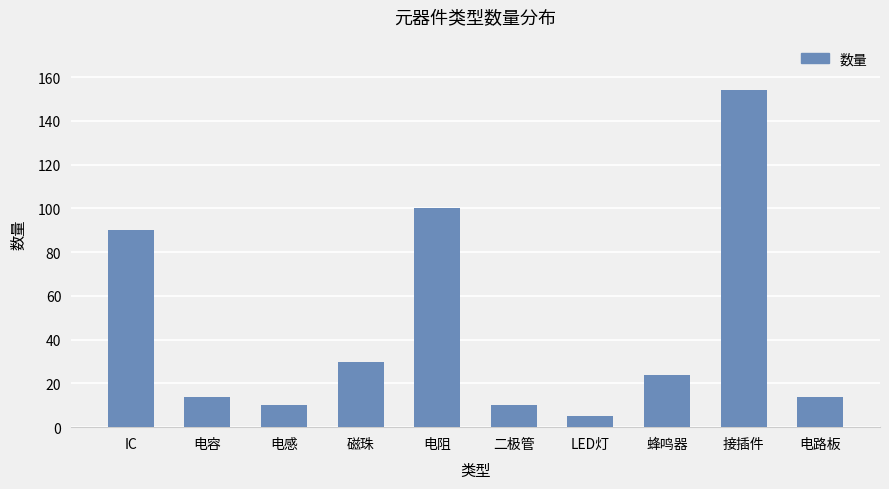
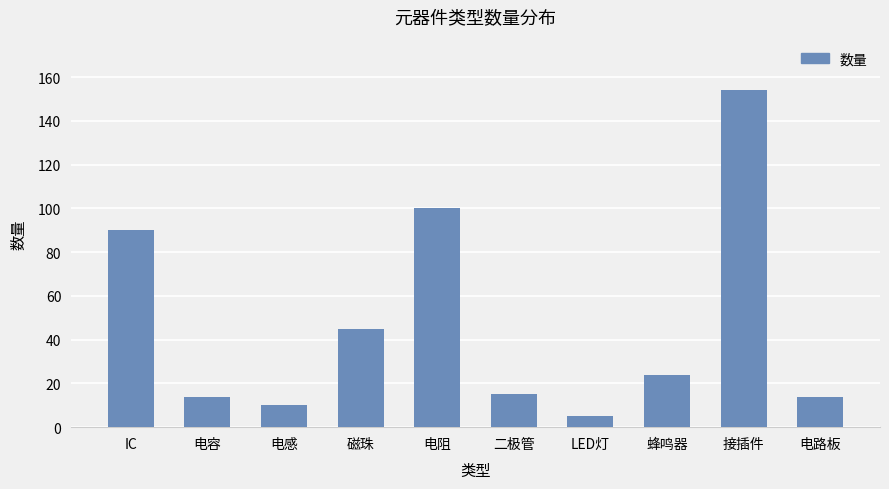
  {
    "IC": 90,
    "电容": 14,
    "电感": 10,
-   "磁珠": 30,
+   "磁珠": 45,
    "电阻": 100,
-   "二极管": 10,
+   "二极管": 15,
    "LED灯": 5,
    "蜂鸣器": 24,
    "接插件": 154,
    "电路板": 14
  }
